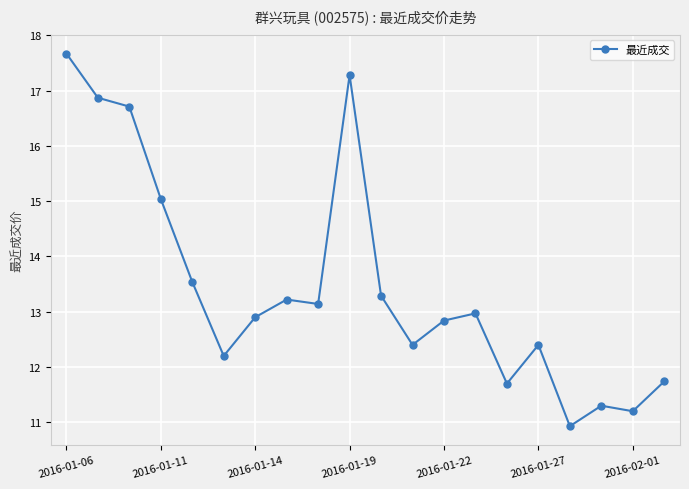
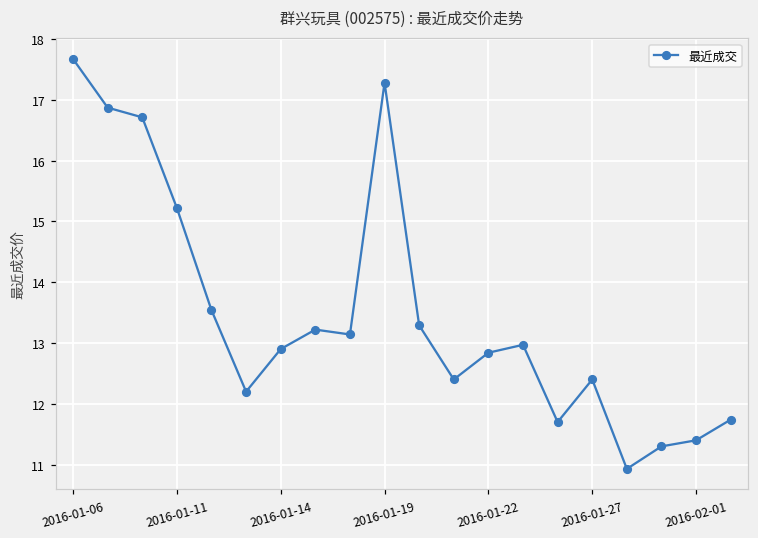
  {
    "2016-01-06": 17.7,
-   "2016-01-11": 15.0,
+   "2016-01-11": 15.2,
    "2016-01-14": 12.9,
    "2016-01-19": 17.3,
    "2016-01-22": 12.8,
    "2016-01-27": 12.4,
-   "2016-02-01": 11.2
+   "2016-02-01": 11.4
  }
